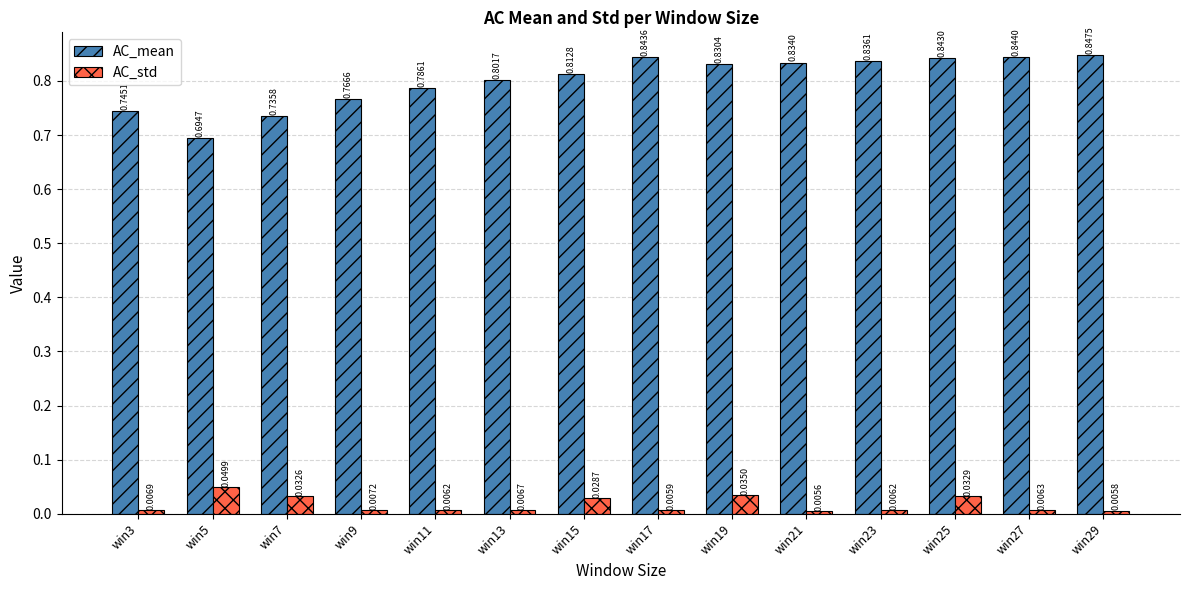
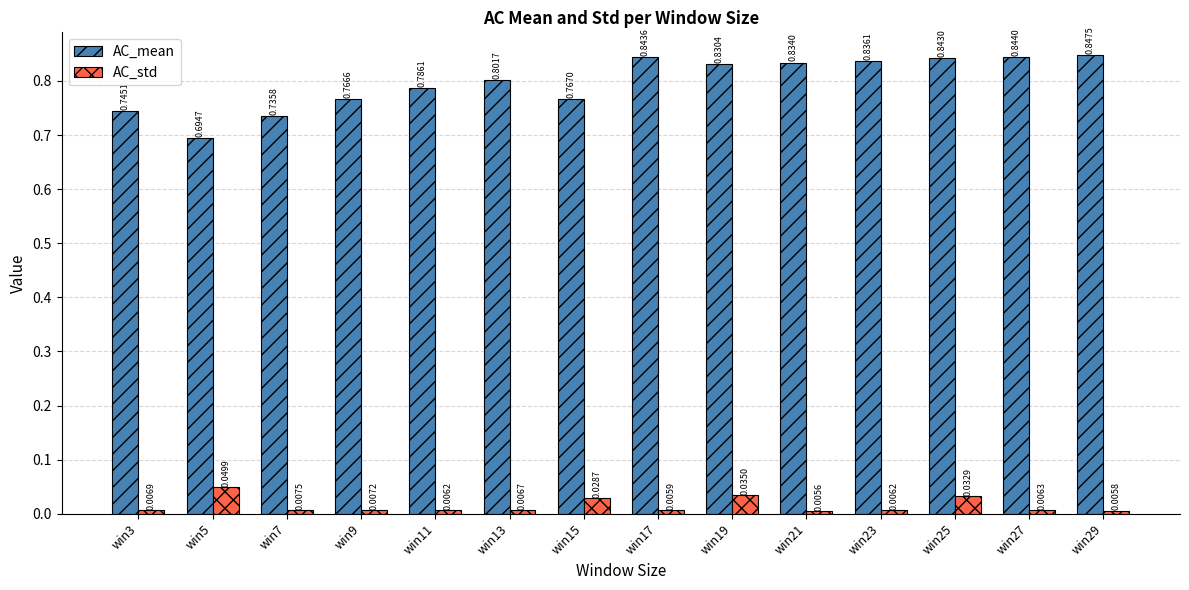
  {
    "AC_mean": {
      "win5": 0.6947,
      "win7": 0.7358,
      "win9": 0.7666,
      "win11": 0.7861,
      "win13": 0.8017,
-     "win15": 0.8128,
+     "win15": 0.7670,
      "win17": 0.8436,
      "win19": 0.8304,
      "win21": 0.8340,
      "win23": 0.8361,
      "win25": 0.8430,
      "win27": 0.8440,
      "win29": 0.8475
    },
    "AC_std": {
      "win3": 0.0069,
      "win5": 0.0499,
-     "win7": 0.0326,
+     "win7": 0.0075,
      "win9": 0.0072,
      "win11": 0.0062,
      "win13": 0.0067,
      "win15": 0.0287,
      "win17": 0.0059,
      "win19": 0.0350,
      "win21": 0.0056,
      "win23": 0.0062,
      "win25": 0.0329,
      "win27": 0.0063,
      "win29": 0.0058
    }
  }
